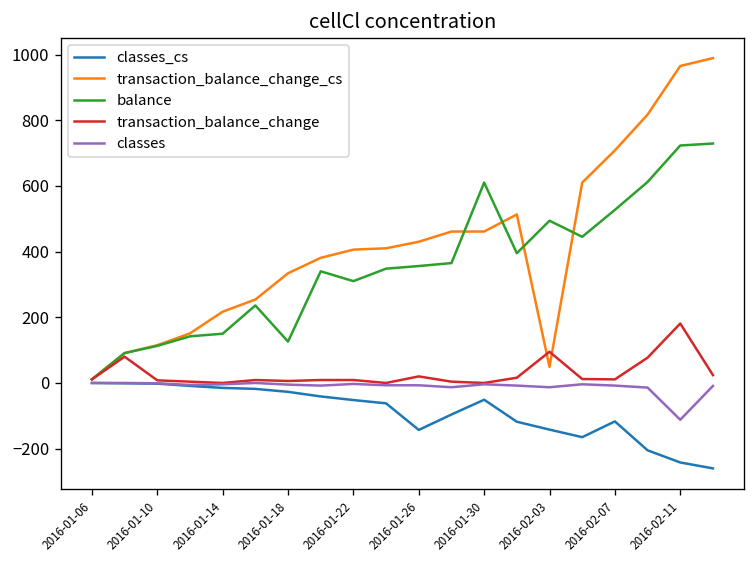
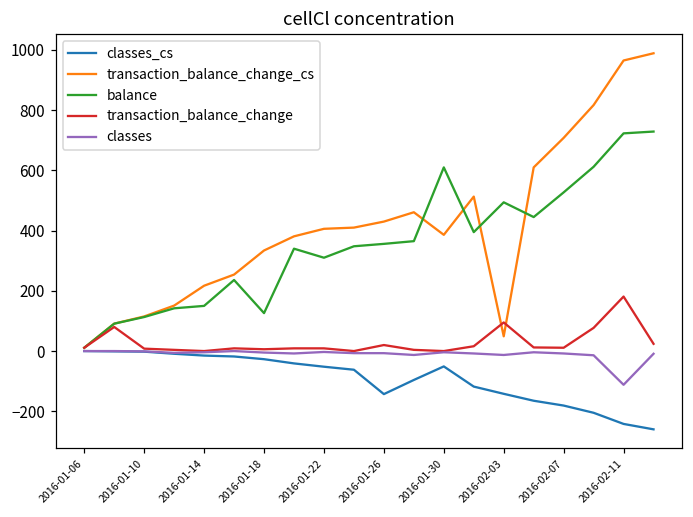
  {
    "classes_cs": {
      "2016-01-14": -20,
      "2016-01-18": -30,
      "2016-01-22": -50,
      "2016-01-26": -140,
      "2016-01-30": -50,
      "2016-02-03": -140,
-     "2016-02-07": -120,
+     "2016-02-07": -180,
      "2016-02-11": -240
    },
    "transaction_balance_change_cs": {
      "2016-01-14": 220,
      "2016-01-18": 330,
      "2016-01-22": 410,
      "2016-01-26": 430,
-     "2016-01-30": 460,
+     "2016-01-30": 390,
      "2016-02-03": 50,
      "2016-02-07": 710,
      "2016-02-11": 970
    },
    "balance": {
      "2016-01-14": 150,
      "2016-01-18": 130,
      "2016-01-22": 310,
      "2016-01-26": 360,
      "2016-01-30": 610,
      "2016-02-03": 490,
      "2016-02-07": 530,
      "2016-02-11": 720
    },
    "transaction_balance_change": {
      "2016-01-18": 10,
      "2016-01-22": 10,
      "2016-01-26": 20,
      "2016-02-03": 100,
      "2016-02-07": 10,
      "2016-02-11": 180
    },
    "classes": {
      "2016-01-18": -10,
      "2016-01-22": 0,
      "2016-01-26": -10,
      "2016-02-03": -10,
      "2016-02-07": -10,
      "2016-02-11": -110
    }
  }
